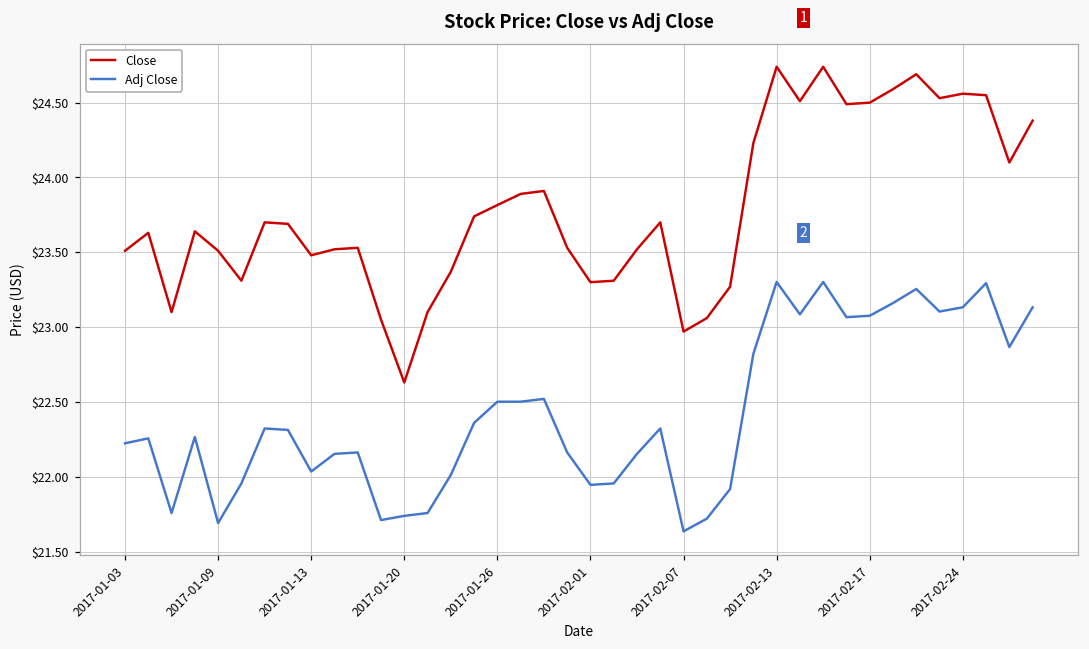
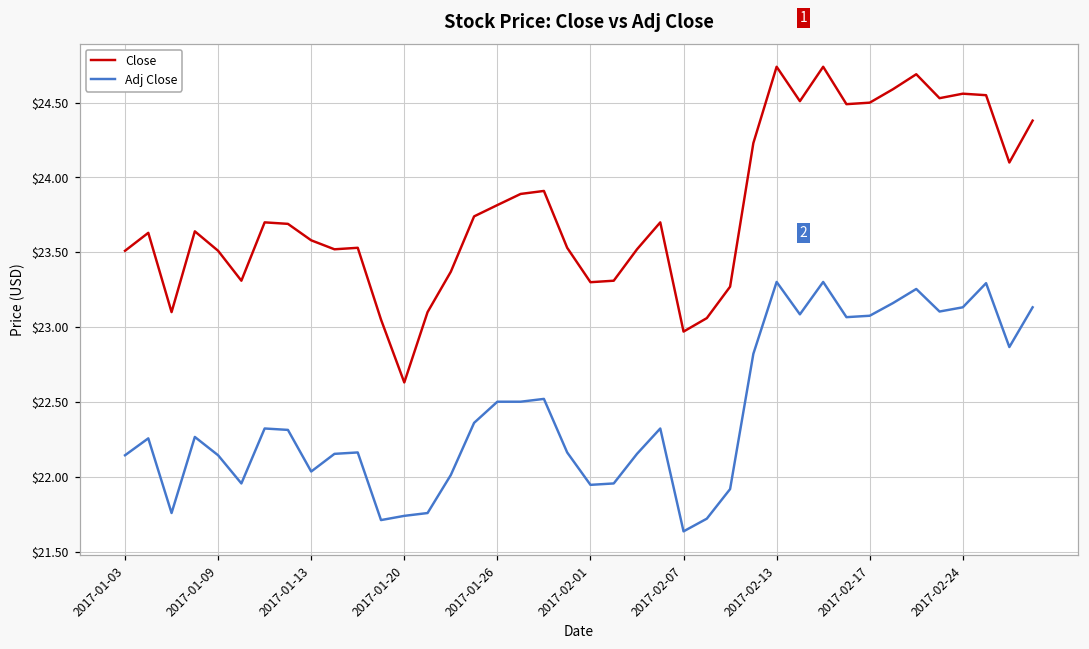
  {
    "Close": {
      "2017-01-03": "$23.51",
      "2017-01-09": "$23.51",
-     "2017-01-13": "$23.48",
+     "2017-01-13": "$23.58",
      "2017-01-20": "$22.63",
      "2017-01-26": "$23.82",
      "2017-02-01": "$23.30",
      "2017-02-07": "$22.97",
      "2017-02-13": "$24.74",
      "2017-02-17": "$24.50",
      "2017-02-24": "$24.56"
    },
    "Adj Close": {
-     "2017-01-03": "$22.22",
-     "2017-01-09": "$21.69",
+     "2017-01-03": "$22.14",
+     "2017-01-09": "$22.14",
      "2017-01-13": "$22.03",
      "2017-01-20": "$21.74",
      "2017-01-26": "$22.50",
      "2017-02-01": "$21.95",
      "2017-02-07": "$21.63",
      "2017-02-13": "$23.30",
      "2017-02-17": "$23.08",
      "2017-02-24": "$23.13"
    }
  }
